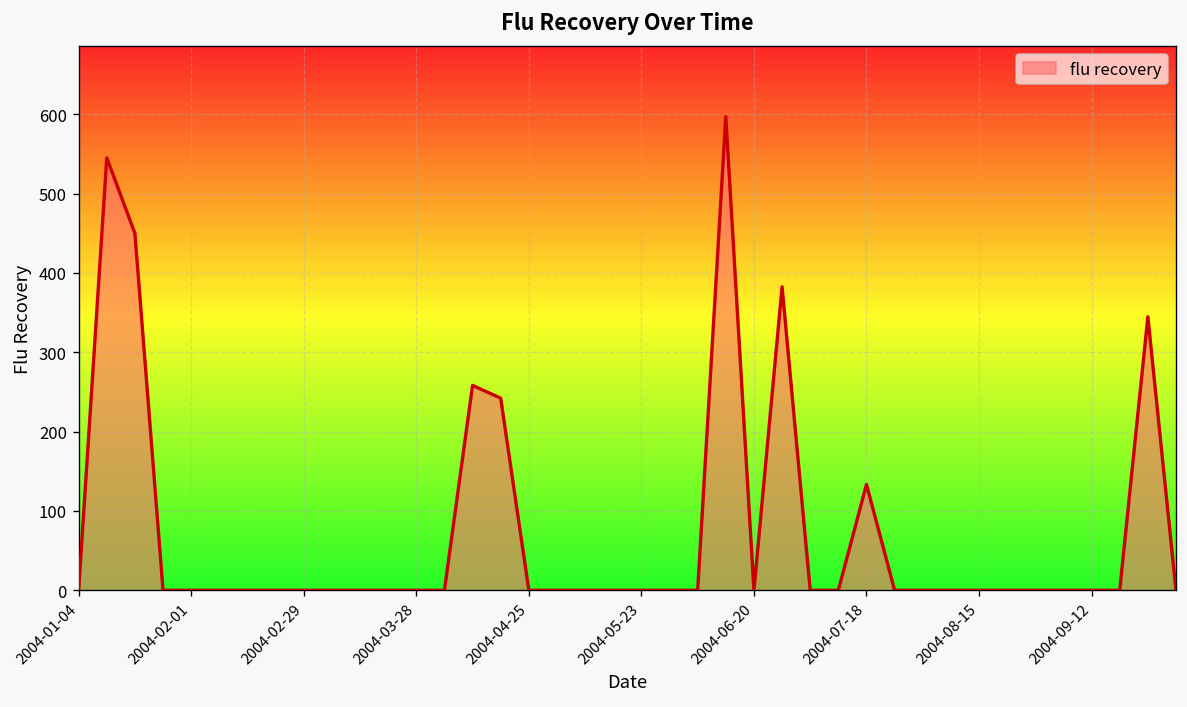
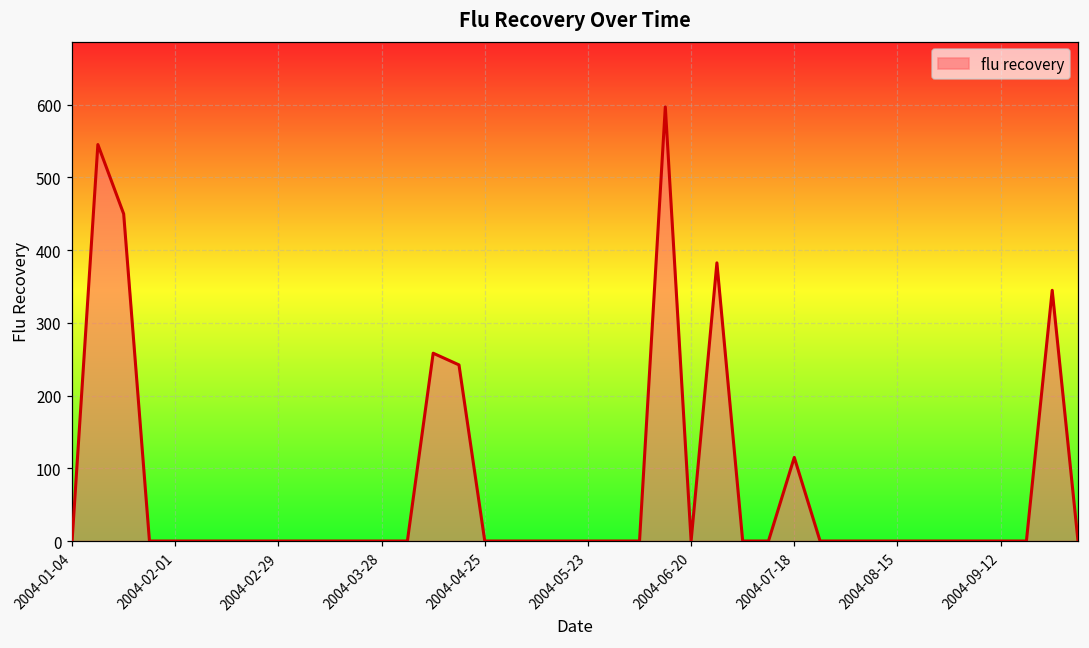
  {
    "2004-01-04": 0,
    "2004-02-01": 0,
    "2004-02-29": 0,
    "2004-03-28": 0,
    "2004-04-25": 0,
    "2004-05-23": 0,
    "2004-06-20": 0,
-   "2004-07-18": 130,
+   "2004-07-18": 110,
    "2004-08-15": 0,
    "2004-09-12": 0
  }
